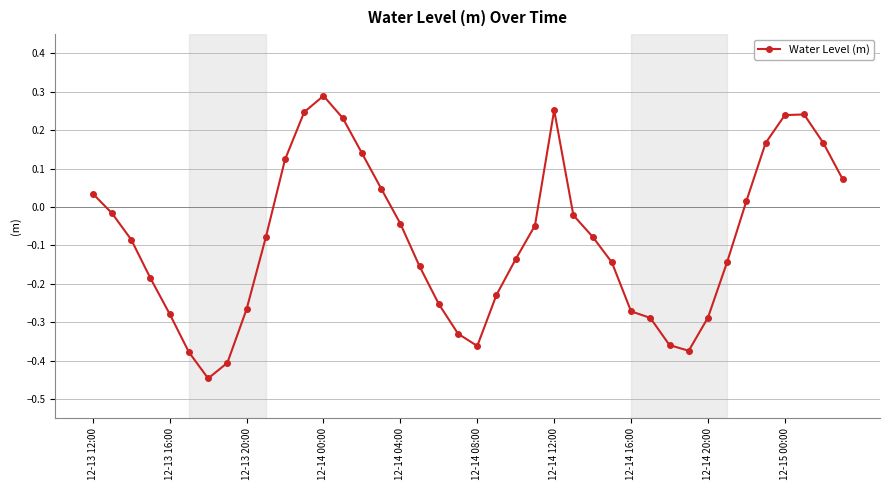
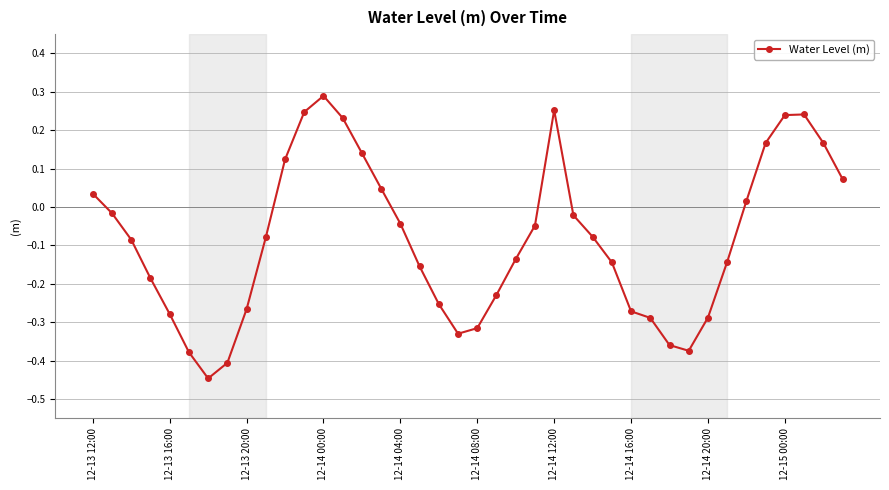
  {
    "12-13 12:00": 0.03,
    "12-13 16:00": -0.28,
    "12-13 20:00": -0.27,
    "12-14 00:00": 0.29,
    "12-14 04:00": -0.04,
-   "12-14 08:00": -0.36,
+   "12-14 08:00": -0.32,
    "12-14 12:00": 0.25,
    "12-14 16:00": -0.27,
    "12-14 20:00": -0.29,
    "12-15 00:00": 0.24
  }
